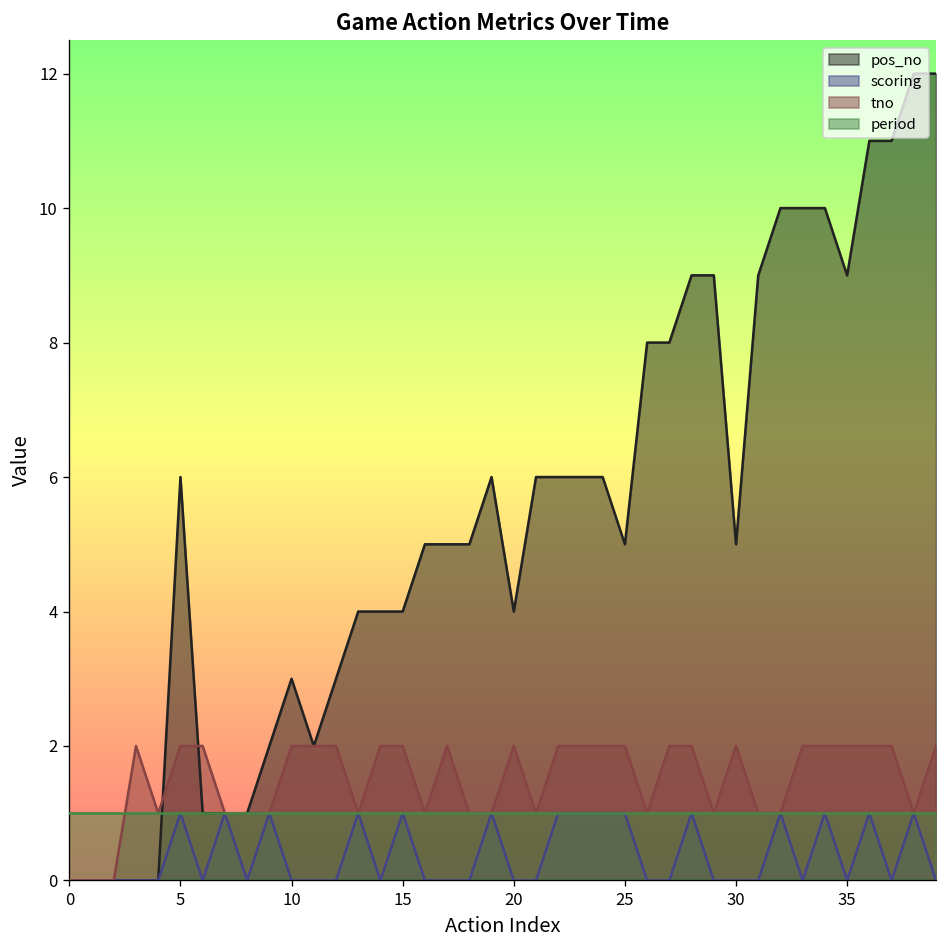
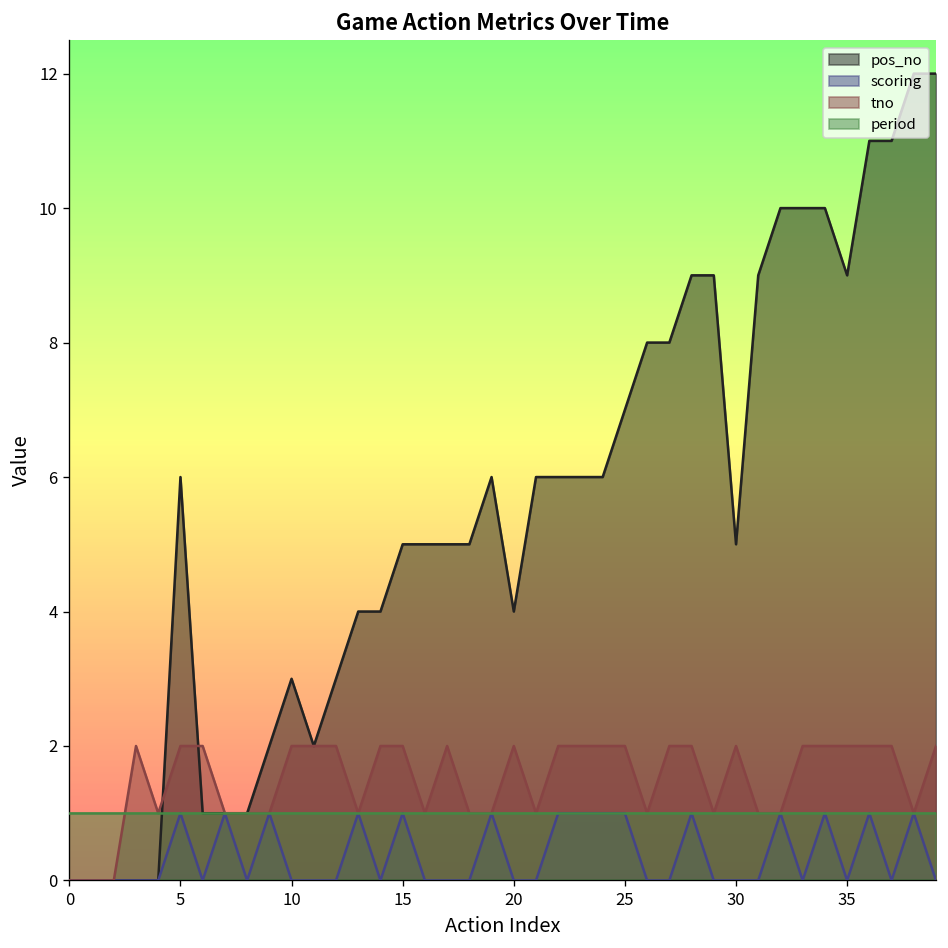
  {
    "pos_no": {
      "5": 6,
      "10": 3,
-     "15": 4,
+     "15": 5,
      "20": 4,
-     "25": 5,
+     "25": 7,
      "30": 5,
      "35": 9
    },
    "scoring": {
      "10": 0,
      "20": 0,
      "30": 0,
      "35": 0
    },
    "tno": {
      "5": 2,
      "10": 2,
      "15": 2,
      "20": 2,
      "25": 2,
      "30": 2,
      "35": 2
    },
    "period": {
      "0": 1,
      "10": 1,
      "20": 1,
      "30": 1,
      "35": 1
    }
  }
